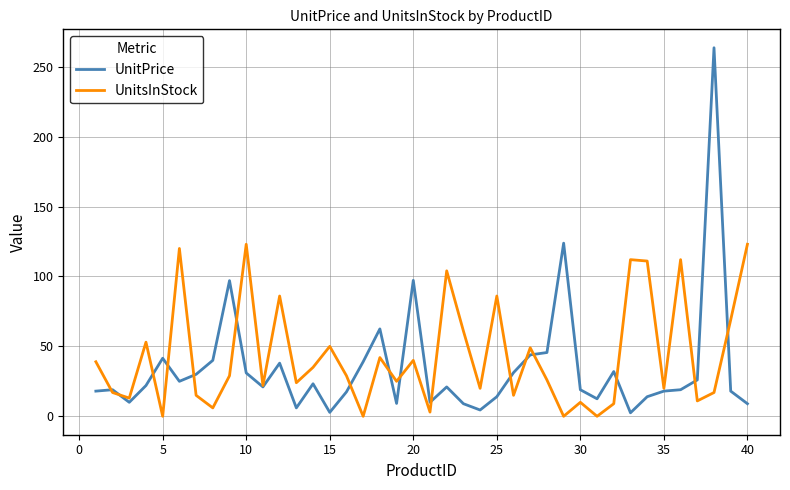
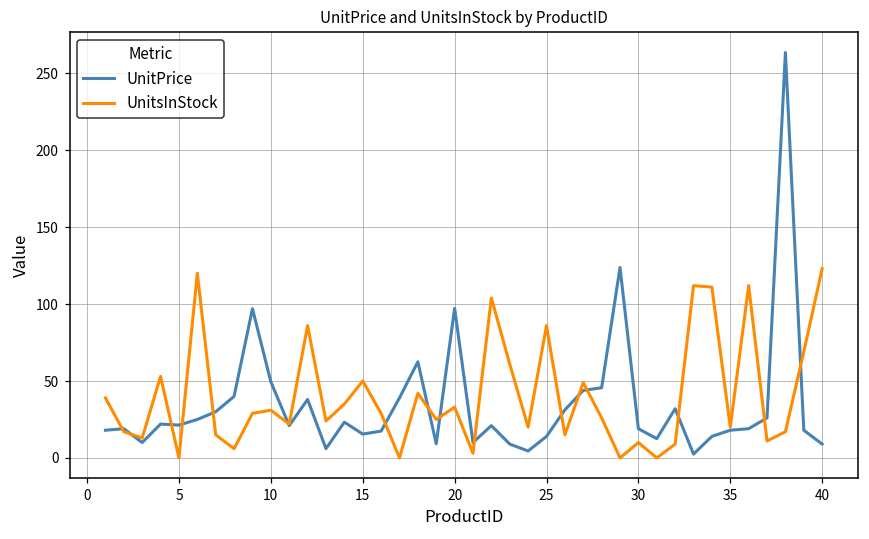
  {
    "UnitPrice": {
-     "5": 42,
-     "10": 31,
-     "15": 3,
+     "5": 21,
+     "10": 50,
+     "15": 16,
      "20": 97,
      "25": 14,
      "30": 19,
      "35": 18,
      "40": 9
    },
    "UnitsInStock": {
      "5": 0,
-     "10": 123,
+     "10": 31,
      "15": 50,
-     "20": 40,
+     "20": 33,
      "25": 86,
      "30": 10,
      "35": 20,
      "40": 123
    }
  }
